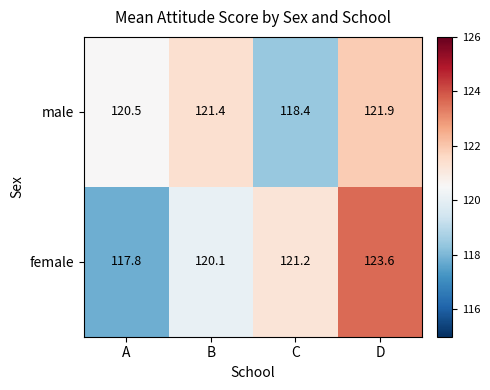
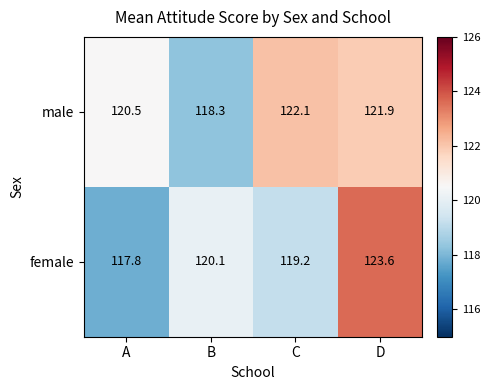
  {
    "male": {
      "A": 120.5,
-     "B": 121.4,
-     "C": 118.4,
+     "B": 118.3,
+     "C": 122.1,
      "D": 121.9
    },
    "female": {
      "A": 117.8,
      "B": 120.1,
-     "C": 121.2,
+     "C": 119.2,
      "D": 123.6
    }
  }
